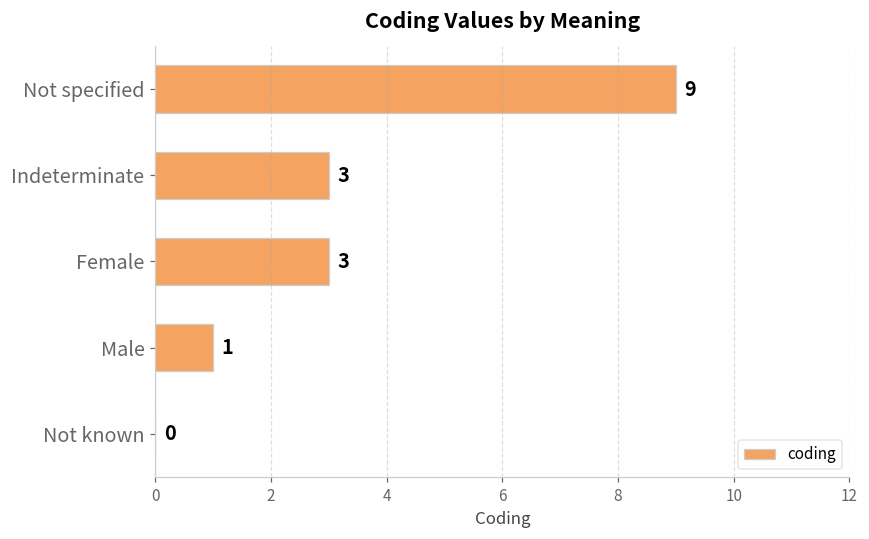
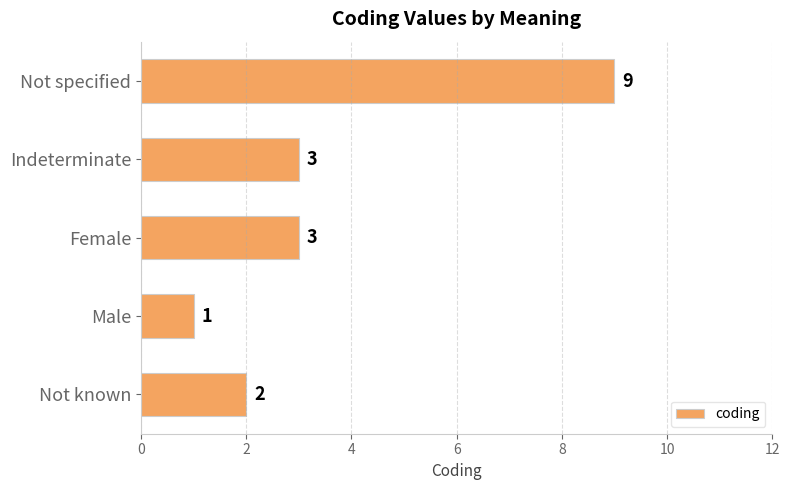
  {
    "Not specified": 9,
    "Indeterminate": 3,
    "Female": 3,
    "Male": 1,
-   "Not known": 0
+   "Not known": 2
  }
